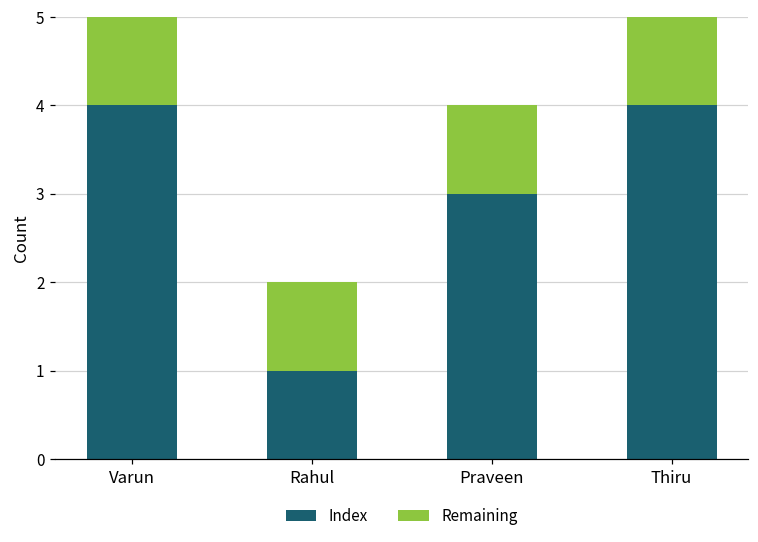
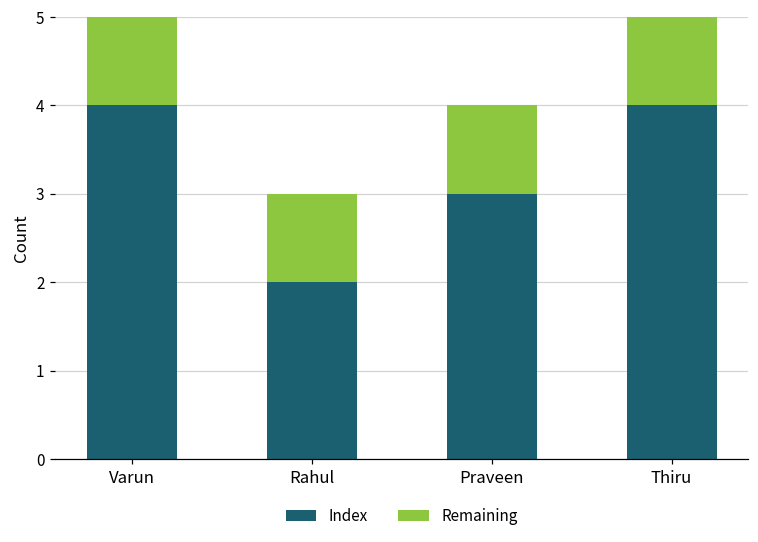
  {
    "Index": {
      "Varun": 4,
-     "Rahul": 1,
+     "Rahul": 2,
      "Praveen": 3,
      "Thiru": 4
    },
    "Remaining": {
      "Varun": 1,
      "Rahul": 1,
      "Praveen": 1,
      "Thiru": 1
    }
  }
